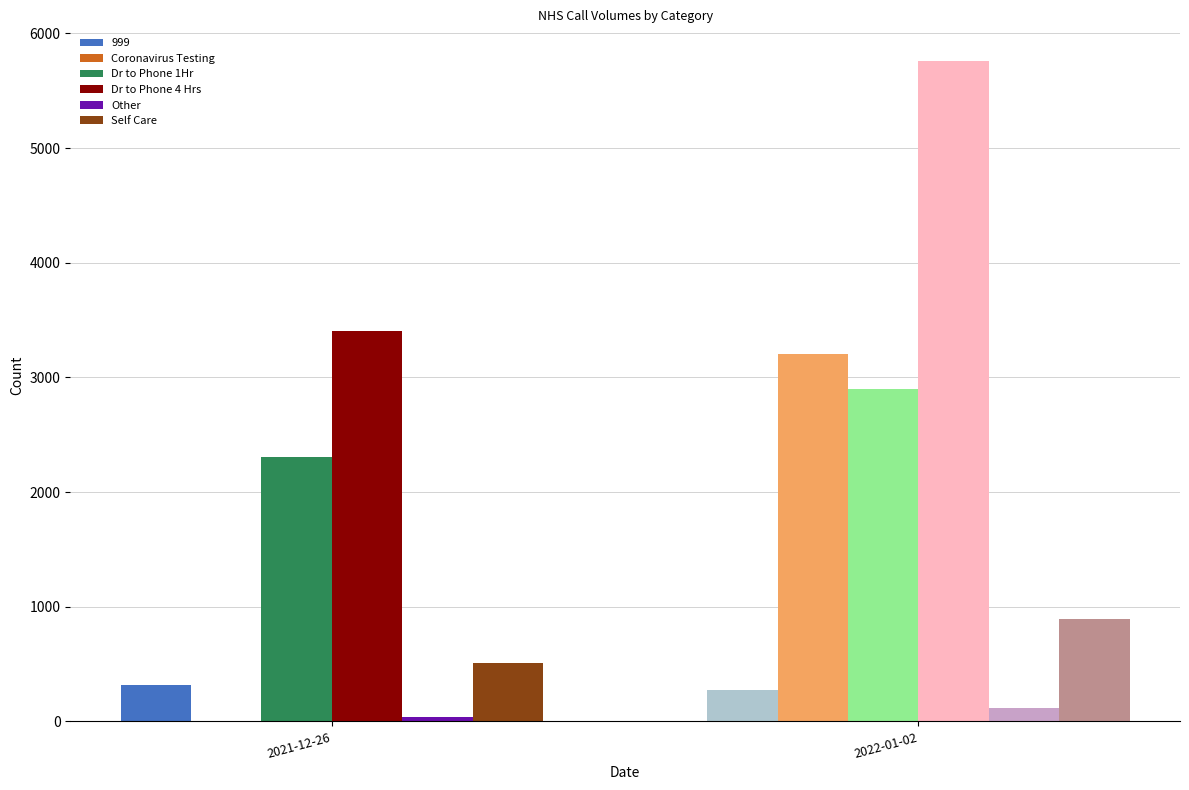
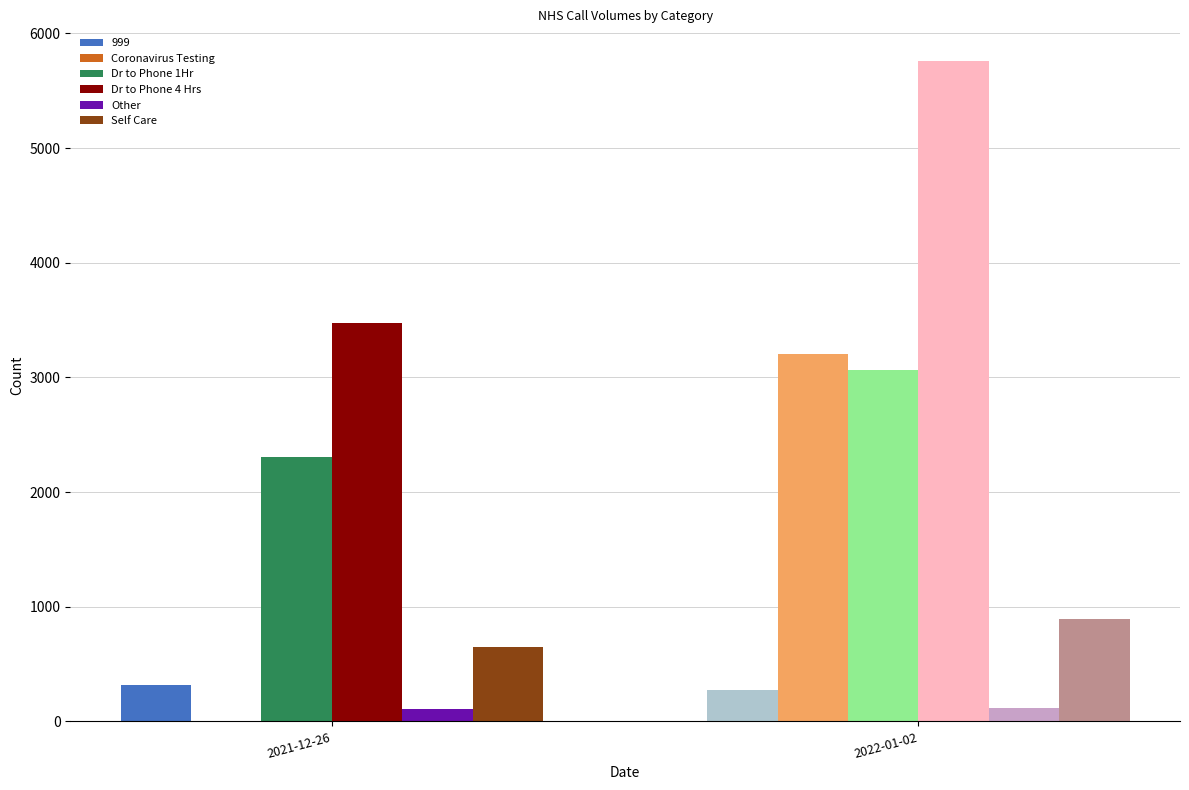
  {
    "999": {
      "2021-12-26": 310,
      "2022-01-02": 270
    },
    "Coronavirus Testing": {
      "2022-01-02": 3200
    },
    "Dr to Phone 1Hr": {
      "2021-12-26": 2300,
-     "2022-01-02": 2900
+     "2022-01-02": 3070
    },
    "Dr to Phone 4 Hrs": {
-     "2021-12-26": 3400,
+     "2021-12-26": 3480,
      "2022-01-02": 5760
    },
    "Other": {
-     "2021-12-26": 40,
+     "2021-12-26": 110,
      "2022-01-02": 110
    },
    "Self Care": {
-     "2021-12-26": 510,
+     "2021-12-26": 650,
      "2022-01-02": 900
    }
  }
